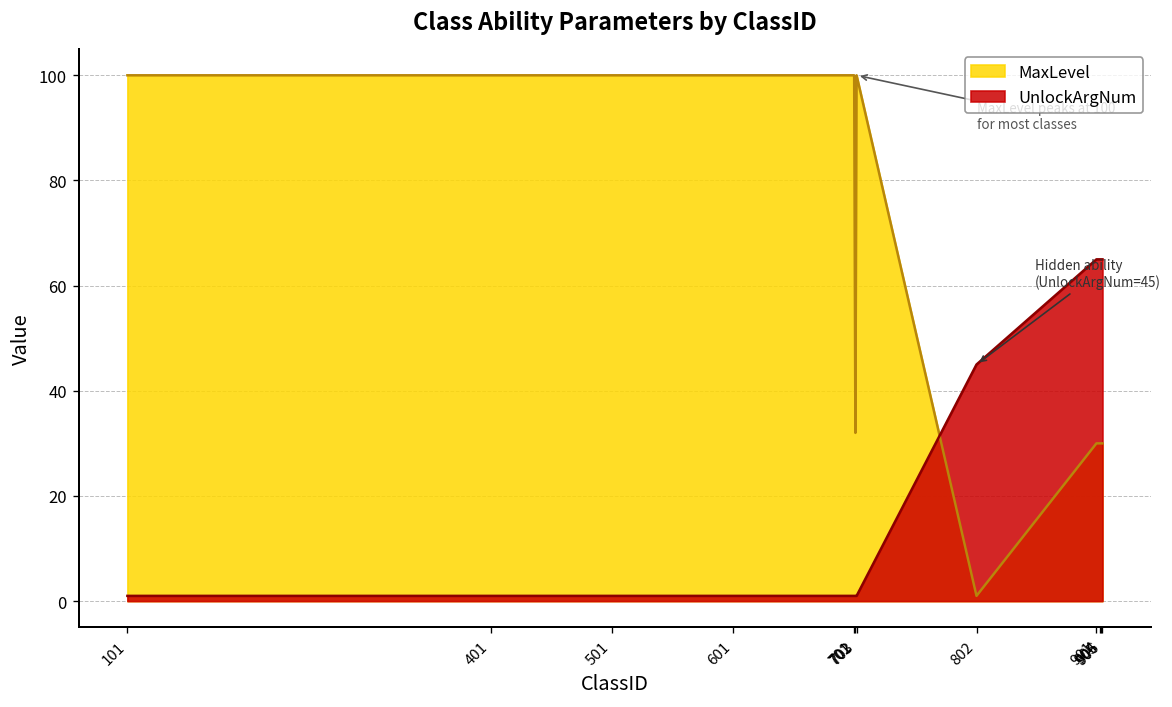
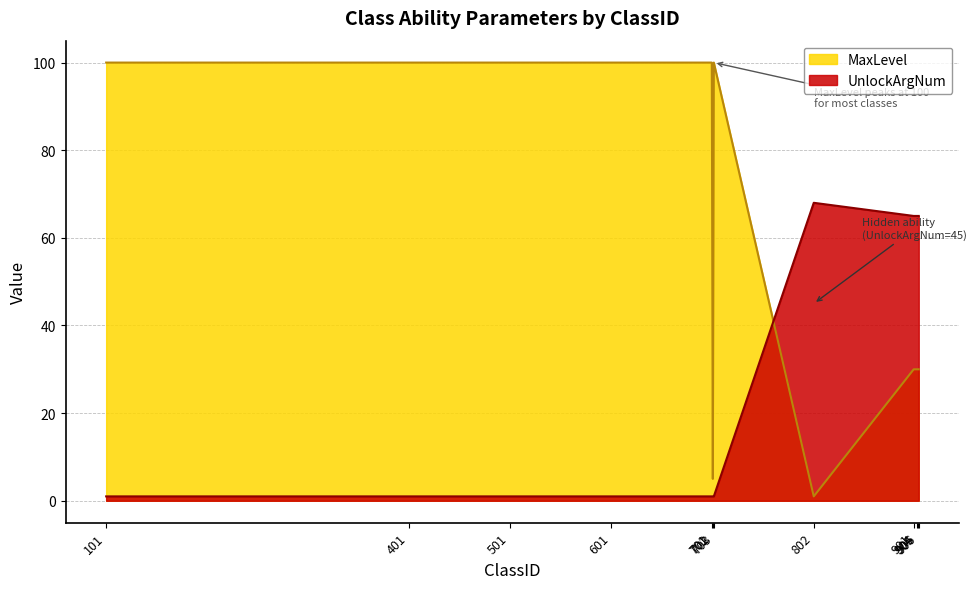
  {
    "MaxLevel": {
      "101": 100,
      "401": 100,
      "501": 100,
      "601": 100,
      "701": 100,
-     "702": 32,
+     "702": 5,
      "802": 1,
      "901": 30,
      "904": 30,
      "905": 30,
      "906": 30
    },
    "UnlockArgNum": {
      "101": 1,
      "401": 1,
      "501": 1,
      "601": 1,
      "701": 1,
      "702": 1,
      "703": 1,
-     "802": 45
+     "802": 68
    }
  }
